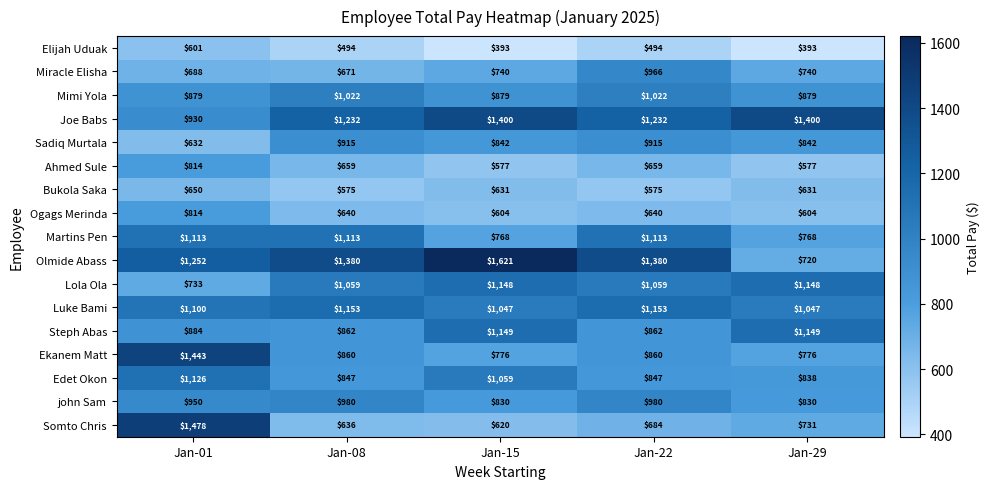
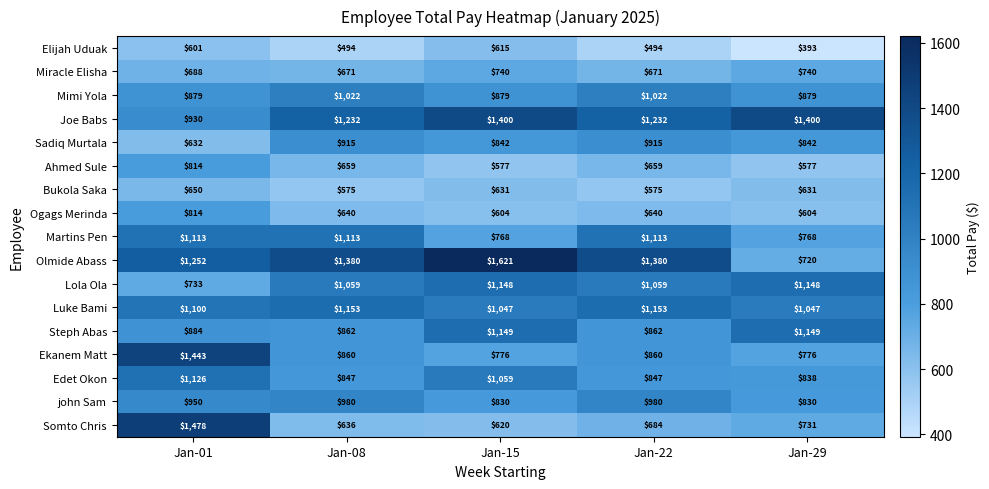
  {
    "Elijah Uduak": {
      "Jan-01": "$601",
      "Jan-08": "$494",
-     "Jan-15": "$393",
+     "Jan-15": "$615",
      "Jan-22": "$494",
      "Jan-29": "$393"
    },
    "Miracle Elisha": {
      "Jan-01": "$688",
      "Jan-08": "$671",
      "Jan-15": "$740",
-     "Jan-22": "$966",
+     "Jan-22": "$671",
      "Jan-29": "$740"
    },
    "Mimi Yola": {
      "Jan-01": "$879",
      "Jan-08": "$1,022",
      "Jan-15": "$879",
      "Jan-22": "$1,022",
      "Jan-29": "$879"
    },
    "Joe Babs": {
      "Jan-01": "$930",
      "Jan-08": "$1,232",
      "Jan-15": "$1,400",
      "Jan-22": "$1,232",
      "Jan-29": "$1,400"
    },
    "Sadiq Murtala": {
      "Jan-01": "$632",
      "Jan-08": "$915",
      "Jan-15": "$842",
      "Jan-22": "$915",
      "Jan-29": "$842"
    },
    "Ahmed Sule": {
      "Jan-01": "$814",
      "Jan-08": "$659",
      "Jan-15": "$577",
      "Jan-22": "$659",
      "Jan-29": "$577"
    },
    "Bukola Saka": {
      "Jan-01": "$650",
      "Jan-08": "$575",
      "Jan-15": "$631",
      "Jan-22": "$575",
      "Jan-29": "$631"
    },
    "Ogags Merinda": {
      "Jan-01": "$814",
      "Jan-08": "$640",
      "Jan-15": "$604",
      "Jan-22": "$640",
      "Jan-29": "$604"
    },
    "Martins Pen": {
      "Jan-01": "$1,113",
      "Jan-08": "$1,113",
      "Jan-15": "$768",
      "Jan-22": "$1,113",
      "Jan-29": "$768"
    },
    "Olmide Abass": {
      "Jan-01": "$1,252",
      "Jan-08": "$1,380",
      "Jan-15": "$1,621",
      "Jan-22": "$1,380",
      "Jan-29": "$720"
    },
    "Lola Ola": {
      "Jan-01": "$733",
      "Jan-08": "$1,059",
      "Jan-15": "$1,148",
      "Jan-22": "$1,059",
      "Jan-29": "$1,148"
    },
    "Luke Bami": {
      "Jan-01": "$1,100",
      "Jan-08": "$1,153",
      "Jan-15": "$1,047",
      "Jan-22": "$1,153",
      "Jan-29": "$1,047"
    },
    "Steph Abas": {
      "Jan-01": "$884",
      "Jan-08": "$862",
      "Jan-15": "$1,149",
      "Jan-22": "$862",
      "Jan-29": "$1,149"
    },
    "Ekanem Matt": {
      "Jan-01": "$1,443",
      "Jan-08": "$860",
      "Jan-15": "$776",
      "Jan-22": "$860",
      "Jan-29": "$776"
    },
    "Edet Okon": {
      "Jan-01": "$1,126",
      "Jan-08": "$847",
      "Jan-15": "$1,059",
      "Jan-22": "$847",
      "Jan-29": "$838"
    },
    "john Sam": {
      "Jan-01": "$950",
      "Jan-08": "$980",
      "Jan-15": "$830",
      "Jan-22": "$980",
      "Jan-29": "$830"
    },
    "Somto Chris": {
      "Jan-01": "$1,478",
      "Jan-08": "$636",
      "Jan-15": "$620",
      "Jan-22": "$684",
      "Jan-29": "$731"
    }
  }
